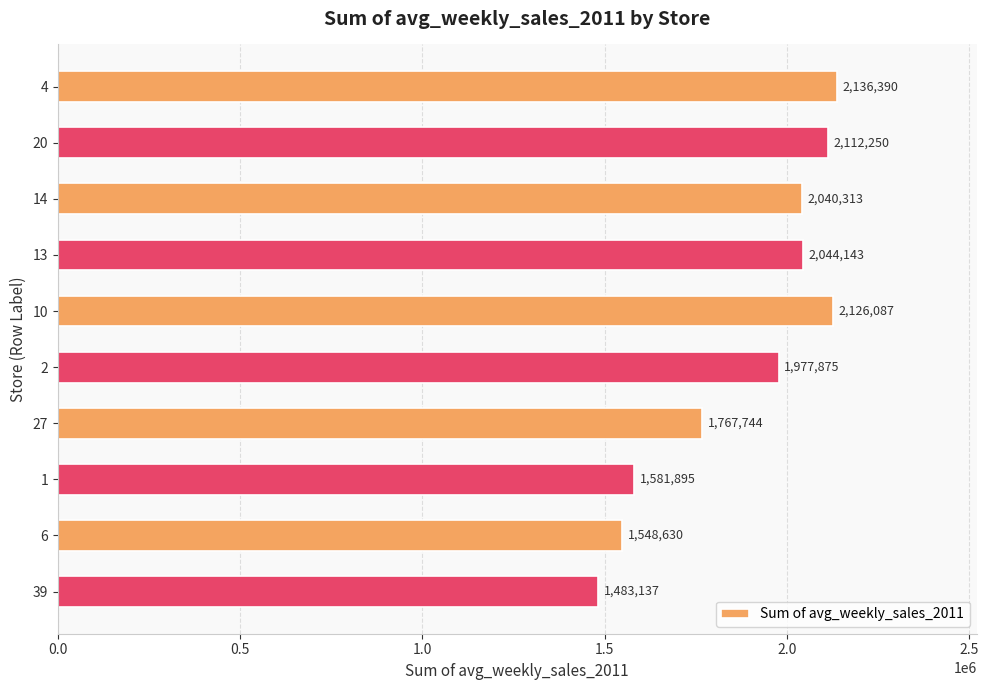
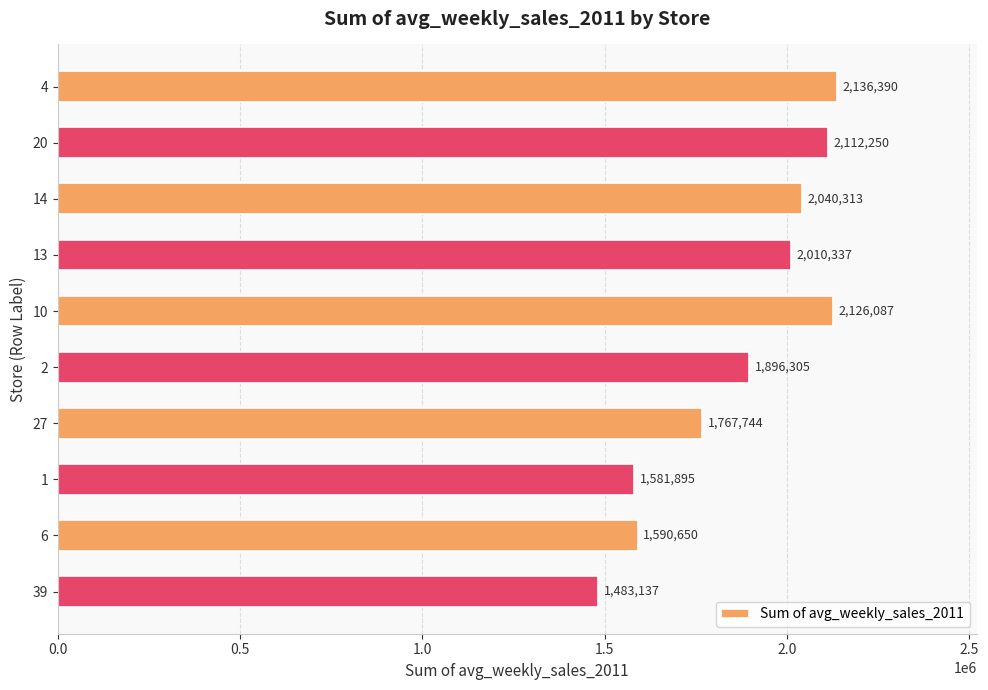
  {
    "4": "2,136,390",
    "20": "2,112,250",
    "14": "2,040,313",
-   "13": "2,044,143",
+   "13": "2,010,337",
    "10": "2,126,087",
-   "2": "1,977,875",
+   "2": "1,896,305",
    "27": "1,767,744",
    "1": "1,581,895",
-   "6": "1,548,630",
+   "6": "1,590,650",
    "39": "1,483,137"
  }
